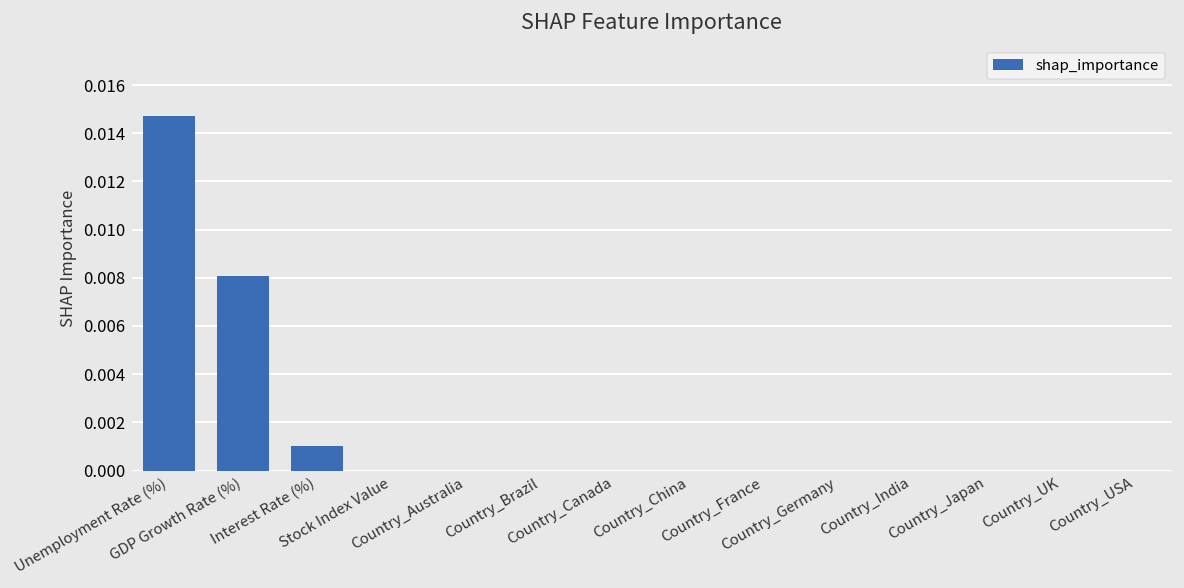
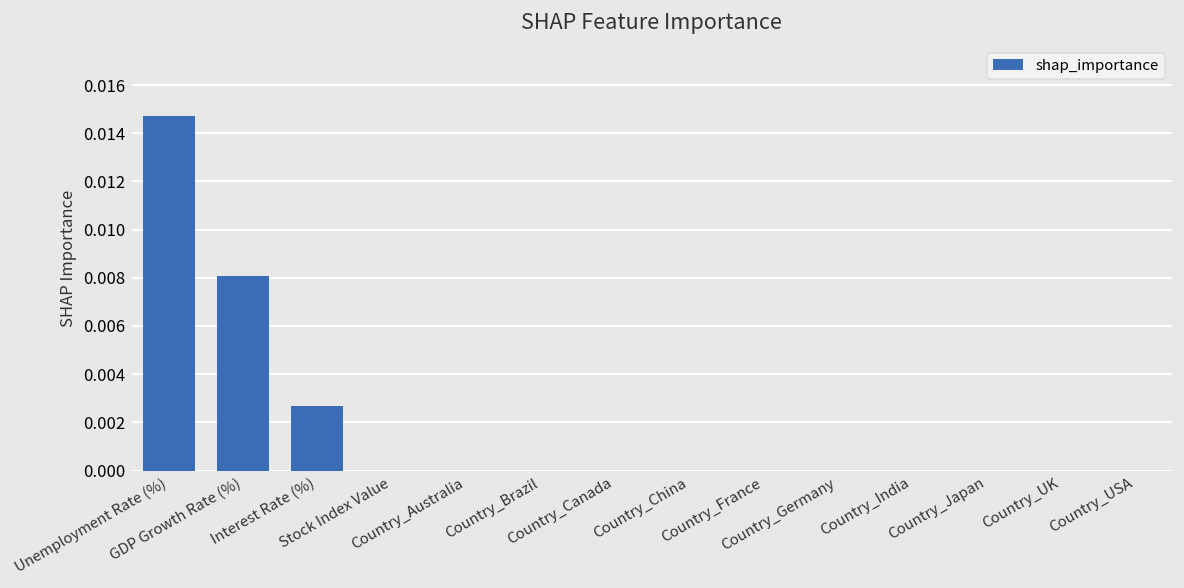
  {
    "Unemployment Rate (%)": 0.0147,
    "GDP Growth Rate (%)": 0.0081,
-   "Interest Rate (%)": 0.0010,
+   "Interest Rate (%)": 0.0027,
    "Stock Index Value": 0.0000,
    "Country_Australia": 0.0000,
    "Country_Brazil": 0.0000,
    "Country_Canada": 0.0000,
    "Country_China": 0.0000,
    "Country_France": 0.0000,
    "Country_Germany": 0.0000,
    "Country_India": 0.0000,
    "Country_Japan": 0.0000,
    "Country_UK": 0.0000,
    "Country_USA": 0.0000
  }
